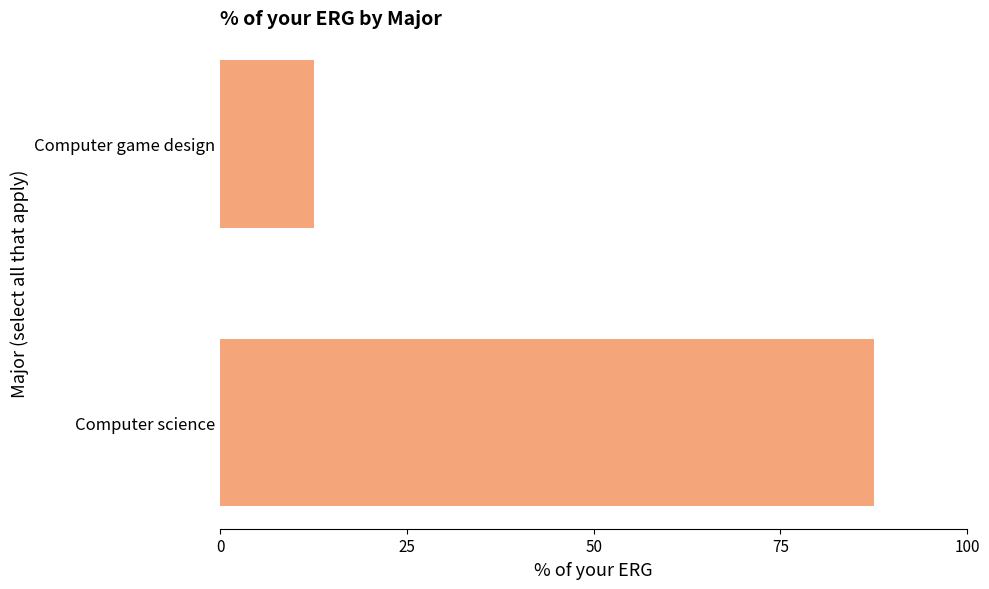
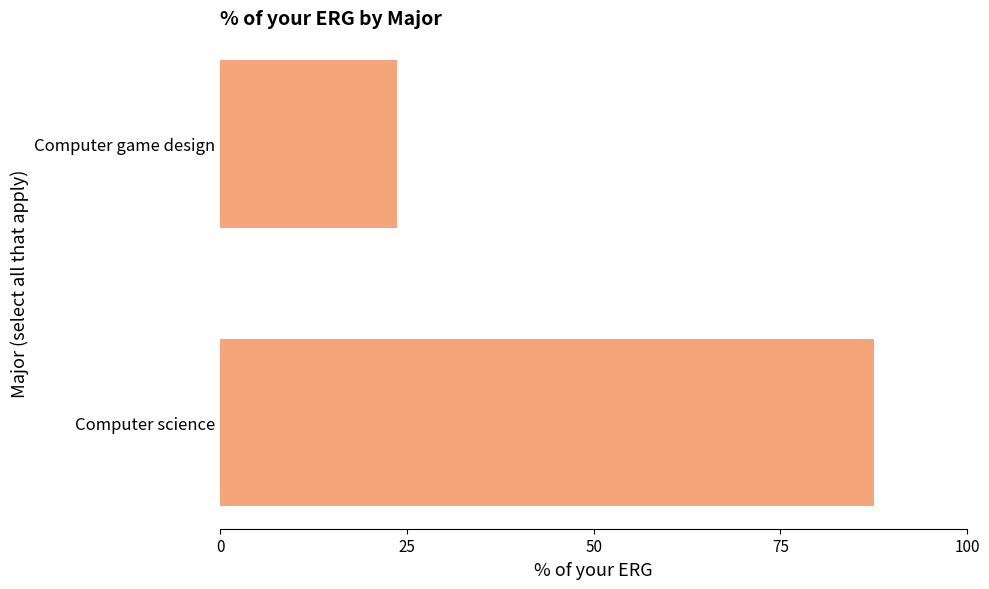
  {
-   "Computer game design": 13,
+   "Computer game design": 24,
    "Computer science": 88
  }
